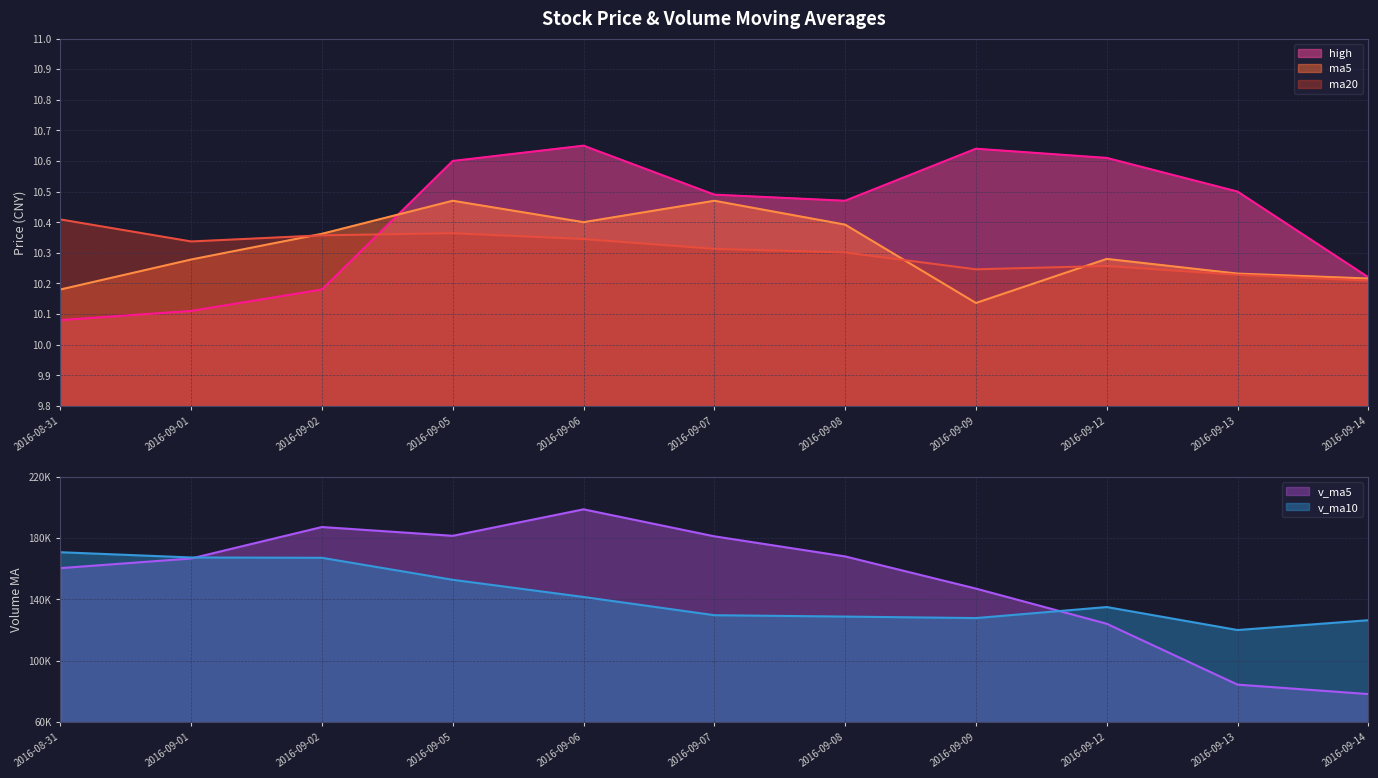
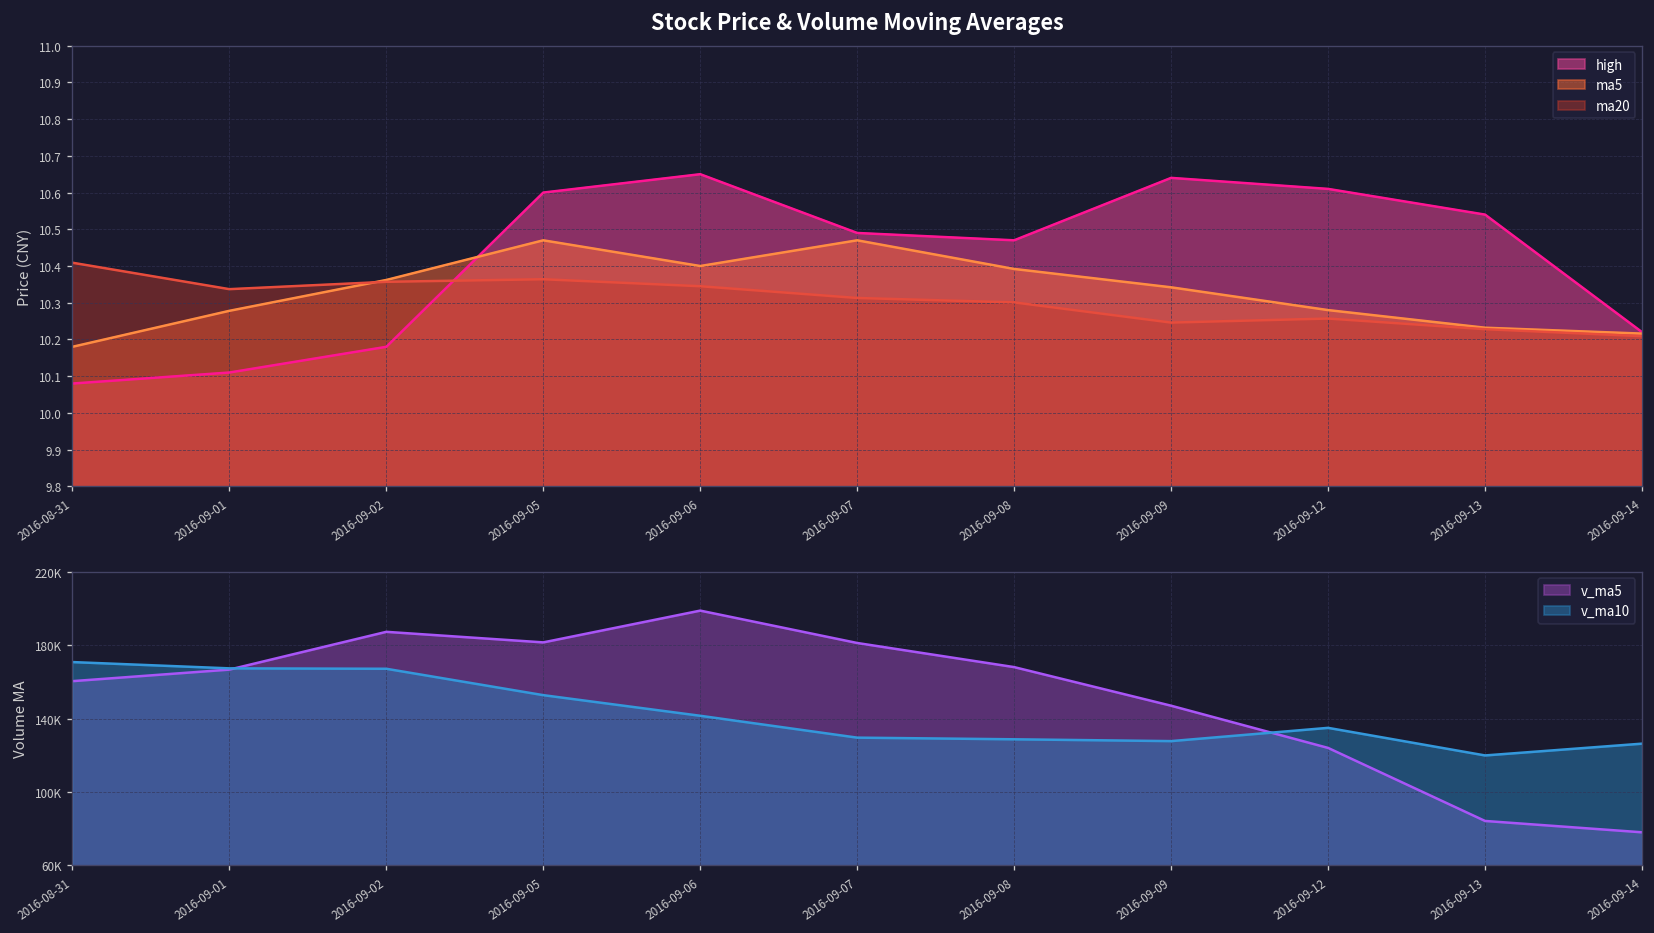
  {
    "Stock Price & Volume Moving Averages": {
      "high": {
        "2016-08-31": 10.08,
        "2016-09-01": 10.11,
        "2016-09-02": 10.18,
        "2016-09-05": 10.60,
        "2016-09-06": 10.65,
        "2016-09-07": 10.49,
        "2016-09-08": 10.47,
        "2016-09-09": 10.64,
        "2016-09-12": 10.61,
-       "2016-09-13": 10.50
+       "2016-09-13": 10.54
      },
      "ma5": {
        "2016-08-31": 10.18,
        "2016-09-01": 10.28,
        "2016-09-05": 10.47,
        "2016-09-06": 10.40,
        "2016-09-07": 10.47,
        "2016-09-08": 10.39,
-       "2016-09-09": 10.14,
+       "2016-09-09": 10.34,
        "2016-09-12": 10.28
      },
      "ma20": {
        "2016-08-31": 10.41,
        "2016-09-01": 10.34,
        "2016-09-05": 10.36,
        "2016-09-06": 10.35,
        "2016-09-07": 10.31,
        "2016-09-08": 10.30,
        "2016-09-09": 10.25,
        "2016-09-12": 10.26
      }
    }
  }
